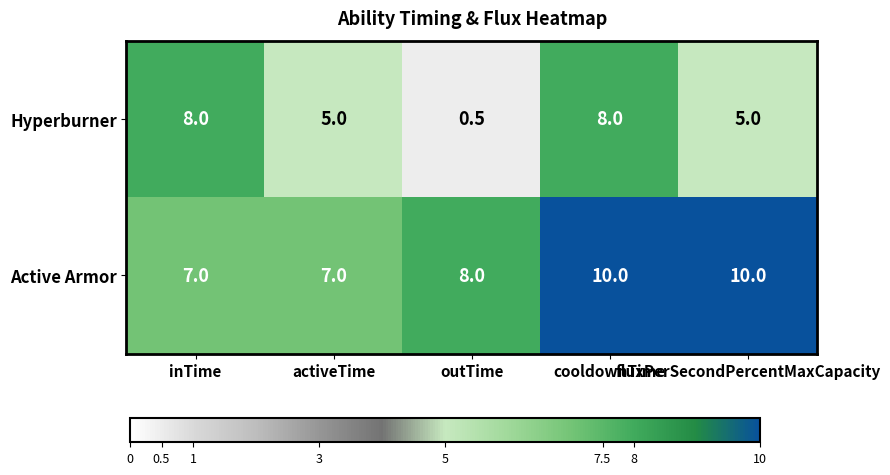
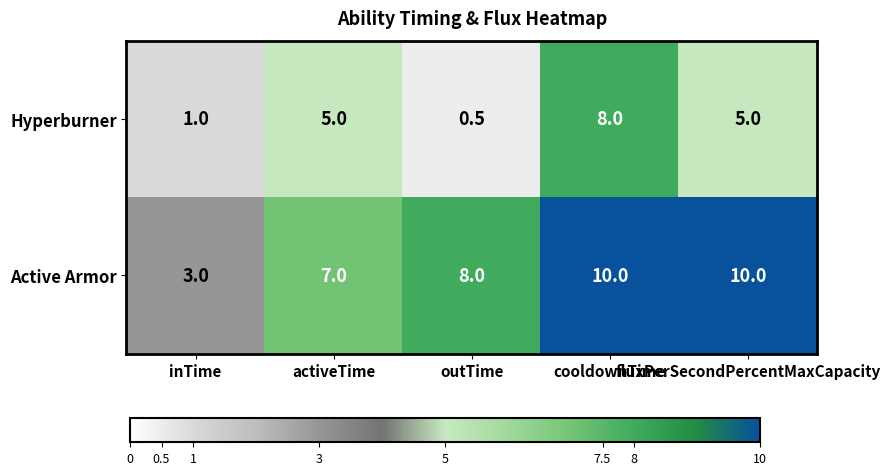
  {
    "Hyperburner": {
-     "inTime": 8.0,
+     "inTime": 1.0,
      "activeTime": 5.0,
      "outTime": 0.5
    },
    "Active Armor": {
-     "inTime": 7.0,
+     "inTime": 3.0,
      "activeTime": 7.0,
      "outTime": 8.0
    }
  }
